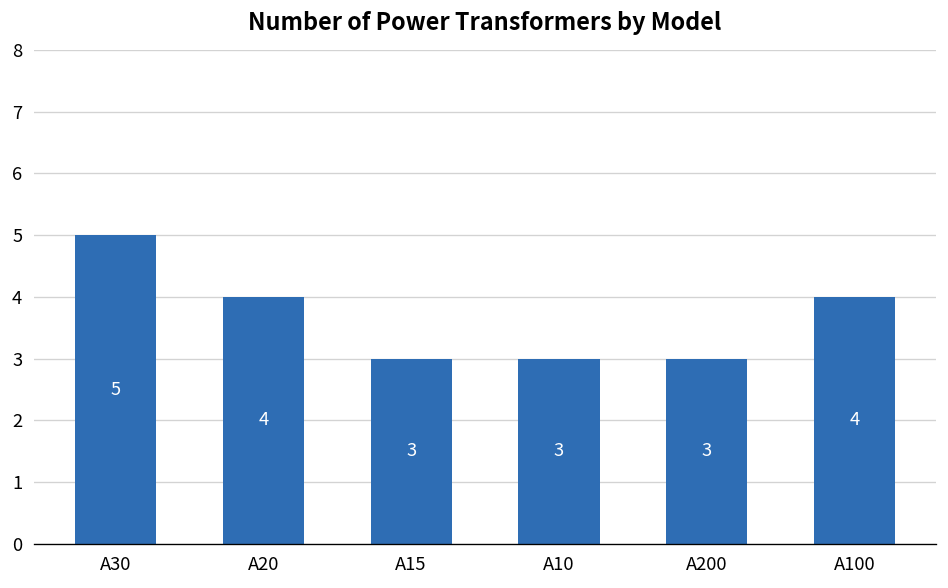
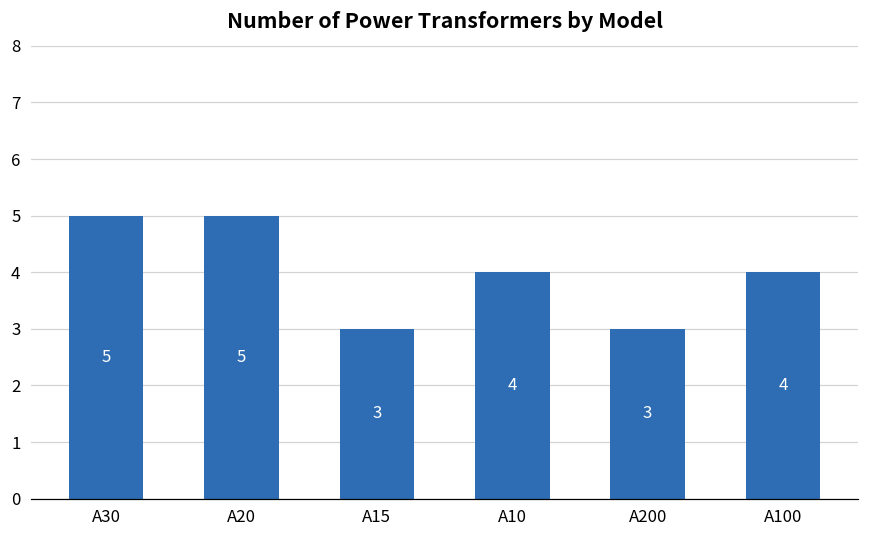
  {
    "A30": 5,
-   "A20": 4,
+   "A20": 5,
    "A15": 3,
-   "A10": 3,
+   "A10": 4,
    "A200": 3,
    "A100": 4
  }
